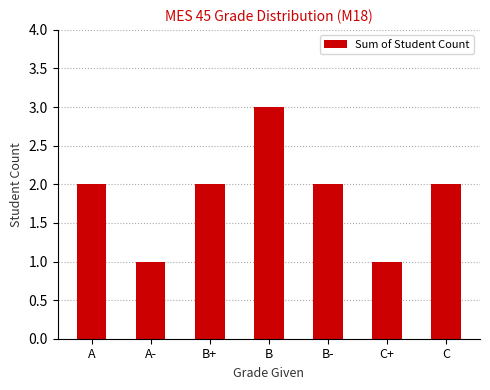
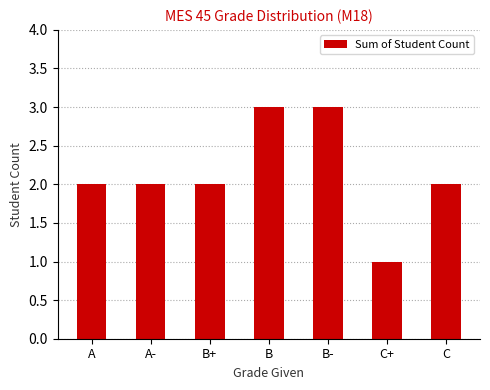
  {
    "A": 2,
-   "A-": 1,
+   "A-": 2,
    "B+": 2,
    "B": 3,
-   "B-": 2,
+   "B-": 3,
    "C+": 1,
    "C": 2
  }
